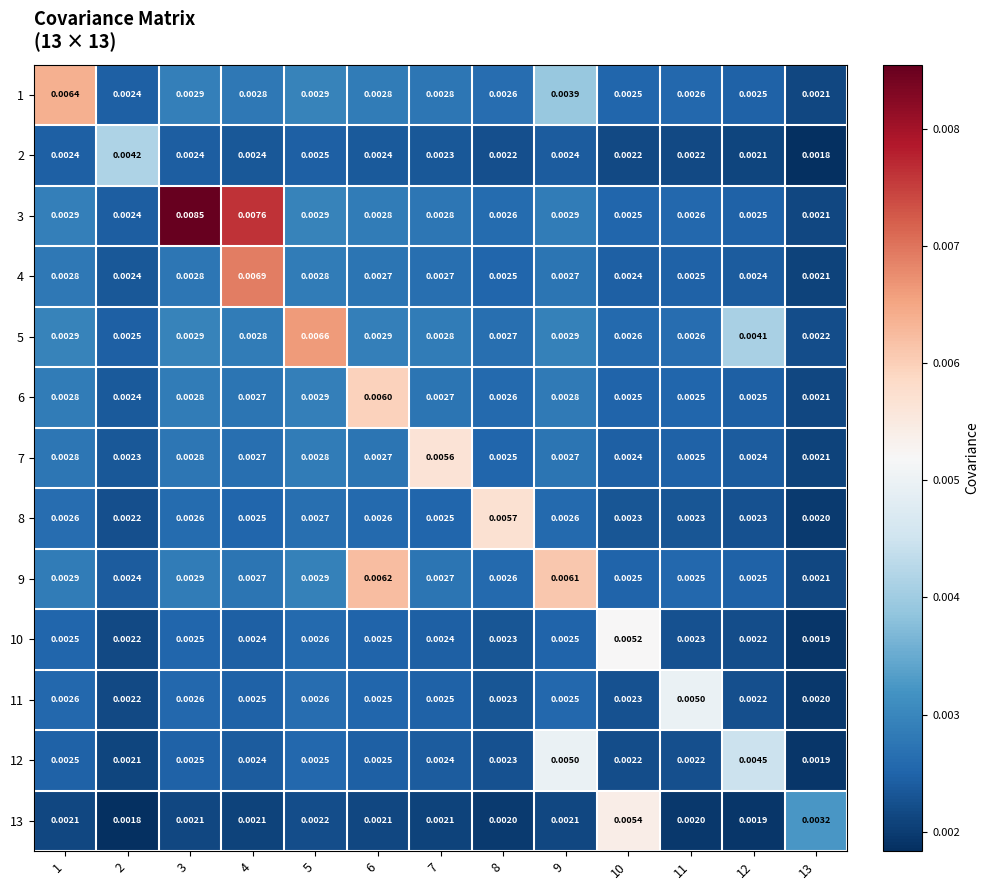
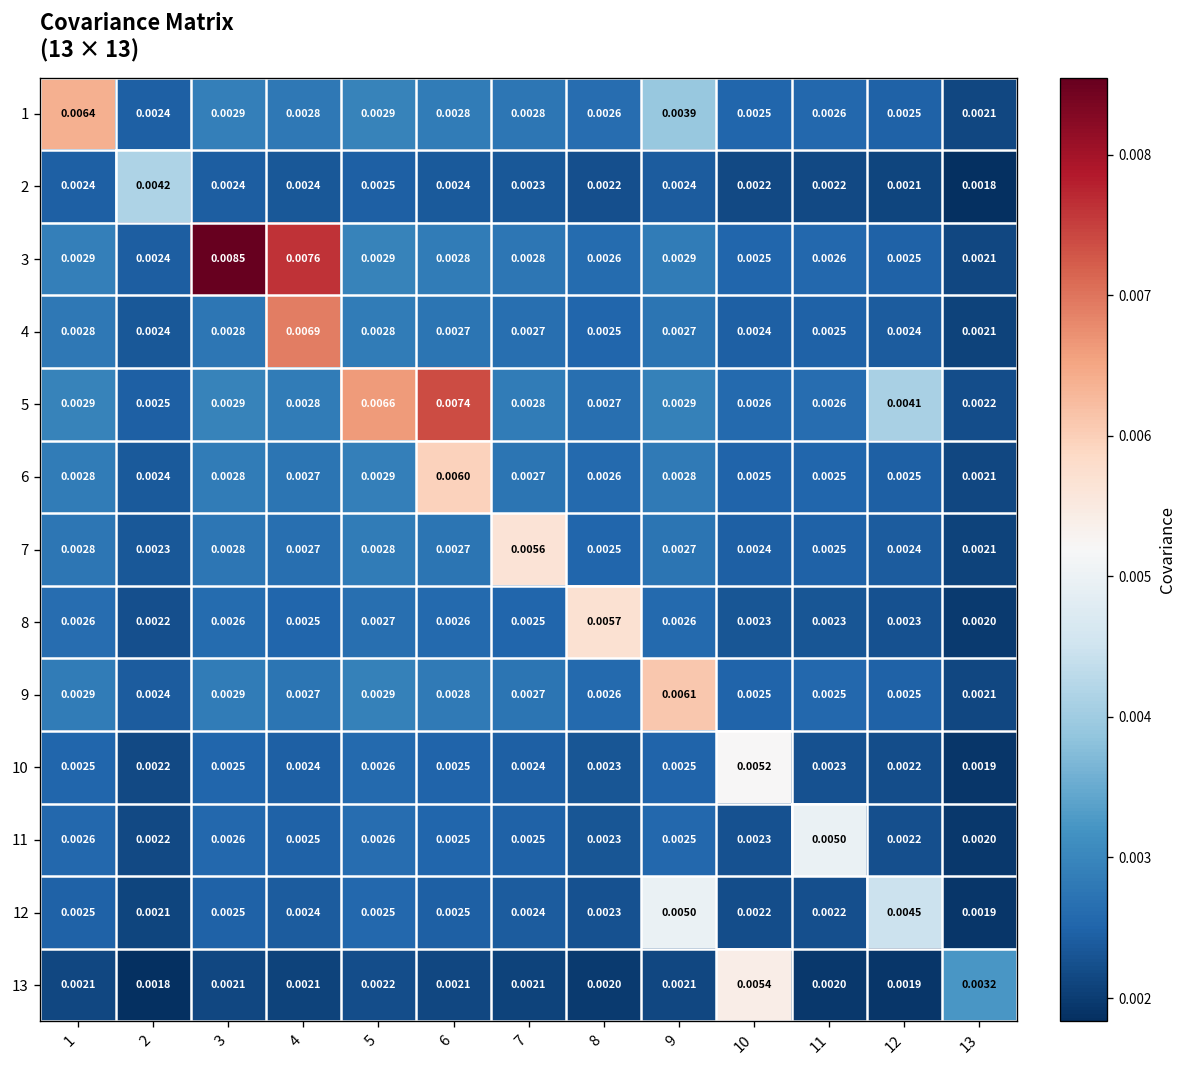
  {
    "1": {
      "1": 0.0064,
      "2": 0.0024,
      "3": 0.0029,
      "4": 0.0028,
      "5": 0.0029,
      "6": 0.0028,
      "7": 0.0028,
      "8": 0.0026,
      "9": 0.0039,
      "10": 0.0025,
      "11": 0.0026,
      "12": 0.0025,
      "13": 0.0021
    },
    "2": {
      "1": 0.0024,
      "2": 0.0042,
      "3": 0.0024,
      "4": 0.0024,
      "5": 0.0025,
      "6": 0.0024,
      "7": 0.0023,
      "8": 0.0022,
      "9": 0.0024,
      "10": 0.0022,
      "11": 0.0022,
      "12": 0.0021,
      "13": 0.0018
    },
    "3": {
      "1": 0.0029,
      "2": 0.0024,
      "3": 0.0085,
      "4": 0.0076,
      "5": 0.0029,
      "6": 0.0028,
      "7": 0.0028,
      "8": 0.0026,
      "9": 0.0029,
      "10": 0.0025,
      "11": 0.0026,
      "12": 0.0025,
      "13": 0.0021
    },
    "4": {
      "1": 0.0028,
      "2": 0.0024,
      "3": 0.0028,
      "4": 0.0069,
      "5": 0.0028,
      "6": 0.0027,
      "7": 0.0027,
      "8": 0.0025,
      "9": 0.0027,
      "10": 0.0024,
      "11": 0.0025,
      "12": 0.0024,
      "13": 0.0021
    },
    "5": {
      "1": 0.0029,
      "2": 0.0025,
      "3": 0.0029,
      "4": 0.0028,
      "5": 0.0066,
-     "6": 0.0029,
+     "6": 0.0074,
      "7": 0.0028,
      "8": 0.0027,
      "9": 0.0029,
      "10": 0.0026,
      "11": 0.0026,
      "12": 0.0041,
      "13": 0.0022
    },
    "6": {
      "1": 0.0028,
      "2": 0.0024,
      "3": 0.0028,
      "4": 0.0027,
      "5": 0.0029,
      "6": 0.0060,
      "7": 0.0027,
      "8": 0.0026,
      "9": 0.0028,
      "10": 0.0025,
      "11": 0.0025,
      "12": 0.0025,
      "13": 0.0021
    },
    "7": {
      "1": 0.0028,
      "2": 0.0023,
      "3": 0.0028,
      "4": 0.0027,
      "5": 0.0028,
      "6": 0.0027,
      "7": 0.0056,
      "8": 0.0025,
      "9": 0.0027,
      "10": 0.0024,
      "11": 0.0025,
      "12": 0.0024,
      "13": 0.0021
    },
    "8": {
      "1": 0.0026,
      "2": 0.0022,
      "3": 0.0026,
      "4": 0.0025,
      "5": 0.0027,
      "6": 0.0026,
      "7": 0.0025,
      "8": 0.0057,
      "9": 0.0026,
      "10": 0.0023,
      "11": 0.0023,
      "12": 0.0023,
      "13": 0.0020
    },
    "9": {
      "1": 0.0029,
      "2": 0.0024,
      "3": 0.0029,
      "4": 0.0027,
      "5": 0.0029,
-     "6": 0.0062,
+     "6": 0.0028,
      "7": 0.0027,
      "8": 0.0026,
      "9": 0.0061,
      "10": 0.0025,
      "11": 0.0025,
      "12": 0.0025,
      "13": 0.0021
    },
    "10": {
      "1": 0.0025,
      "2": 0.0022,
      "3": 0.0025,
      "4": 0.0024,
      "5": 0.0026,
      "6": 0.0025,
      "7": 0.0024,
      "8": 0.0023,
      "9": 0.0025,
      "10": 0.0052,
      "11": 0.0023,
      "12": 0.0022,
      "13": 0.0019
    },
    "11": {
      "1": 0.0026,
      "2": 0.0022,
      "3": 0.0026,
      "4": 0.0025,
      "5": 0.0026,
      "6": 0.0025,
      "7": 0.0025,
      "8": 0.0023,
      "9": 0.0025,
      "10": 0.0023,
      "11": 0.0050,
      "12": 0.0022,
      "13": 0.0020
    },
    "12": {
      "1": 0.0025,
      "2": 0.0021,
      "3": 0.0025,
      "4": 0.0024,
      "5": 0.0025,
      "6": 0.0025,
      "7": 0.0024,
      "8": 0.0023,
      "9": 0.0050,
      "10": 0.0022,
      "11": 0.0022,
      "12": 0.0045,
      "13": 0.0019
    },
    "13": {
      "1": 0.0021,
      "2": 0.0018,
      "3": 0.0021,
      "4": 0.0021,
      "5": 0.0022,
      "6": 0.0021,
      "7": 0.0021,
      "8": 0.0020,
      "9": 0.0021,
      "10": 0.0054,
      "11": 0.0020,
      "12": 0.0019,
      "13": 0.0032
    }
  }
